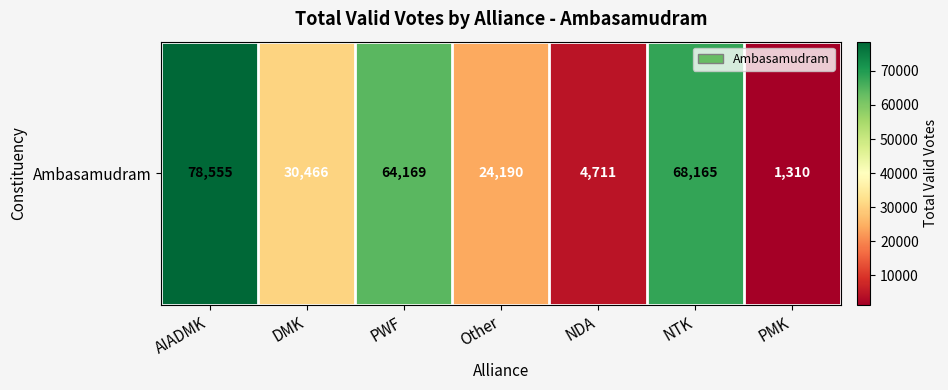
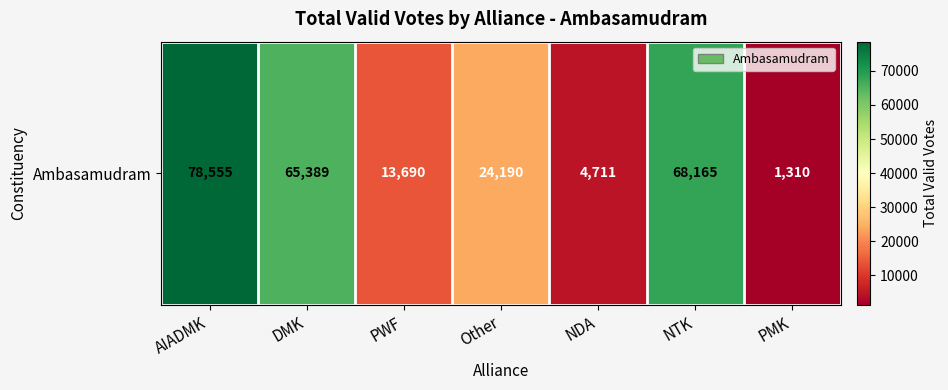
  {
    "Ambasamudram": {
      "AIADMK": "78,555",
-     "DMK": "30,466",
-     "PWF": "64,169",
+     "DMK": "65,389",
+     "PWF": "13,690",
      "Other": "24,190",
      "NDA": "4,711",
      "NTK": "68,165",
      "PMK": "1,310"
    }
  }
